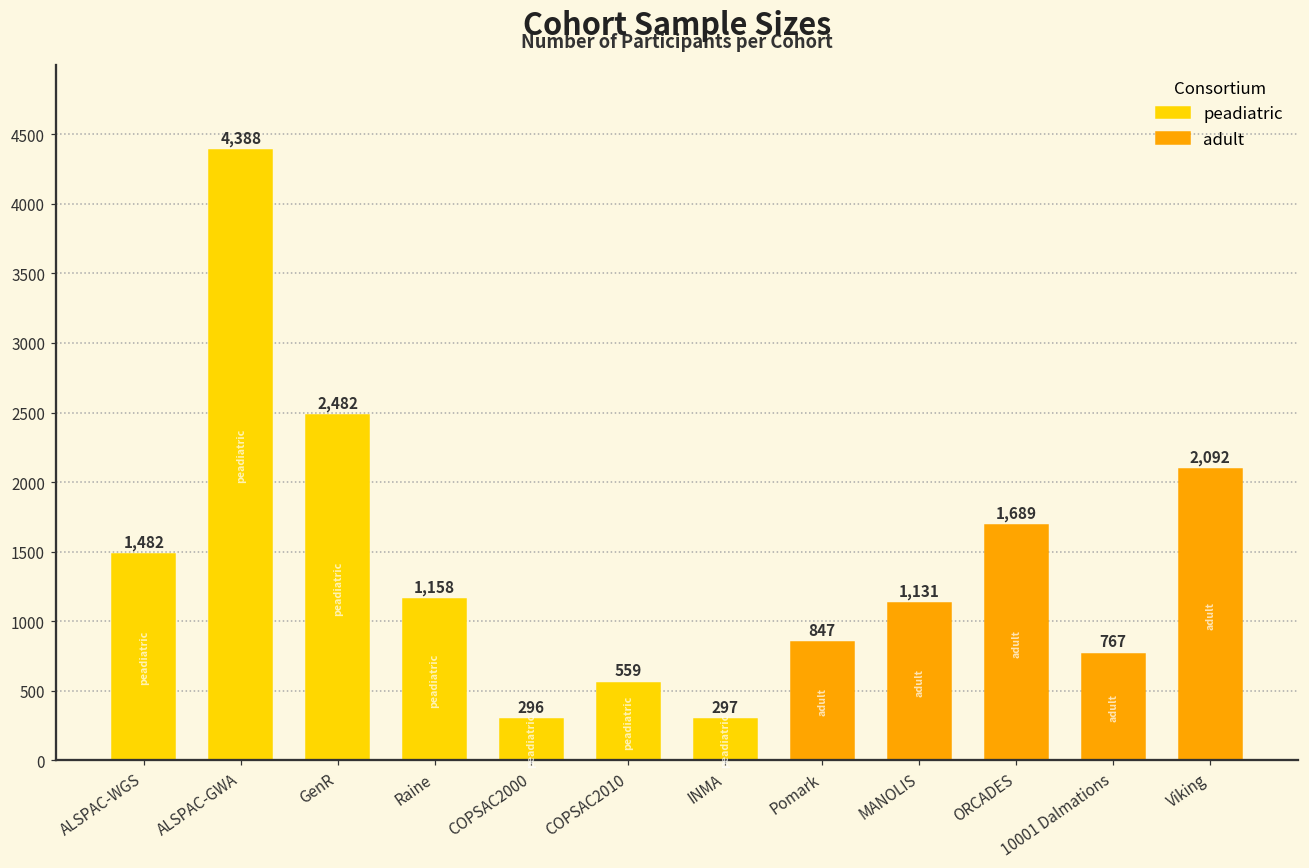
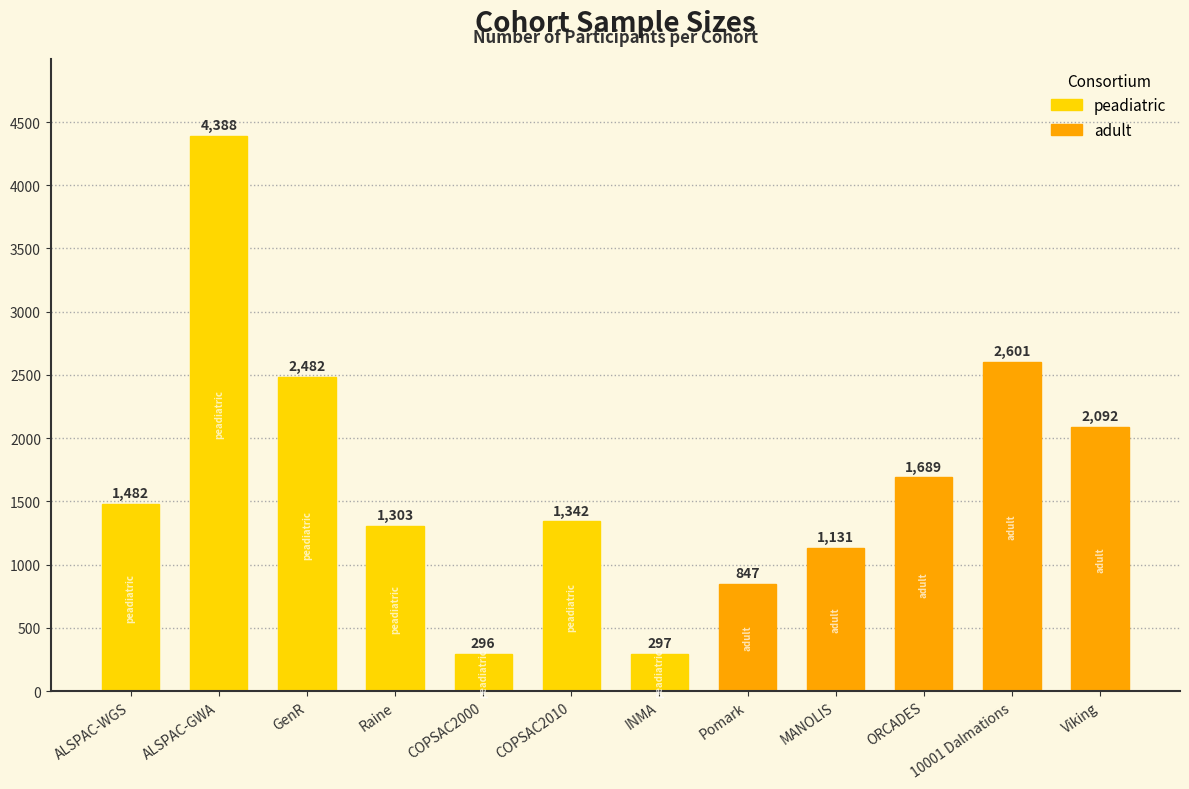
  {
    "ALSPAC-WGS": "1,482",
    "ALSPAC-GWA": "4,388",
    "GenR": "2,482",
-   "Raine": "1,158",
+   "Raine": "1,303",
    "COPSAC2000": "296",
-   "COPSAC2010": "559",
+   "COPSAC2010": "1,342",
    "INMA": "297",
    "Pomark": "847",
    "MANOLIS": "1,131",
    "ORCADES": "1,689",
-   "10001 Dalmations": "767",
+   "10001 Dalmations": "2,601",
    "Viking": "2,092"
  }
